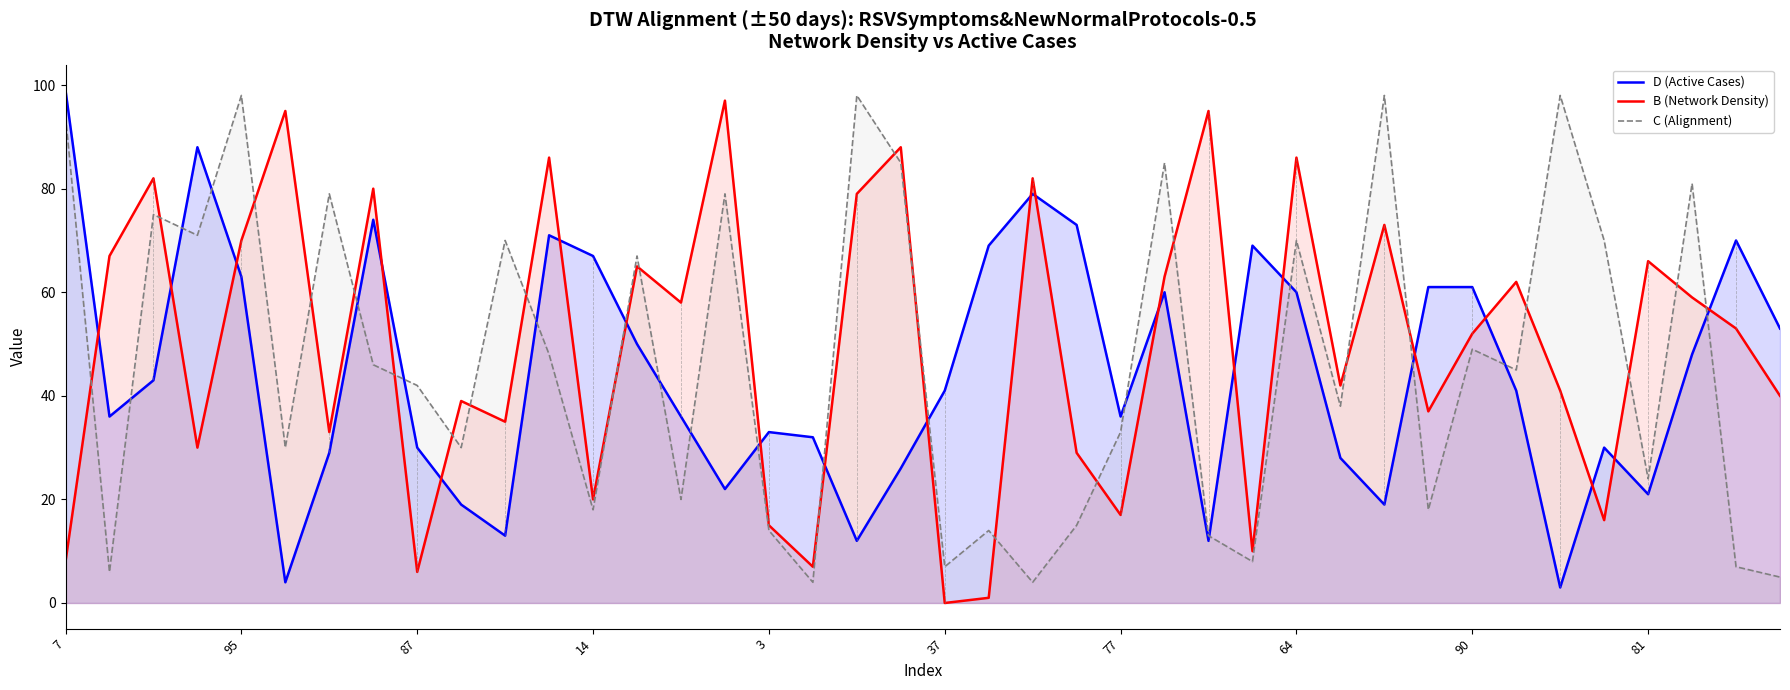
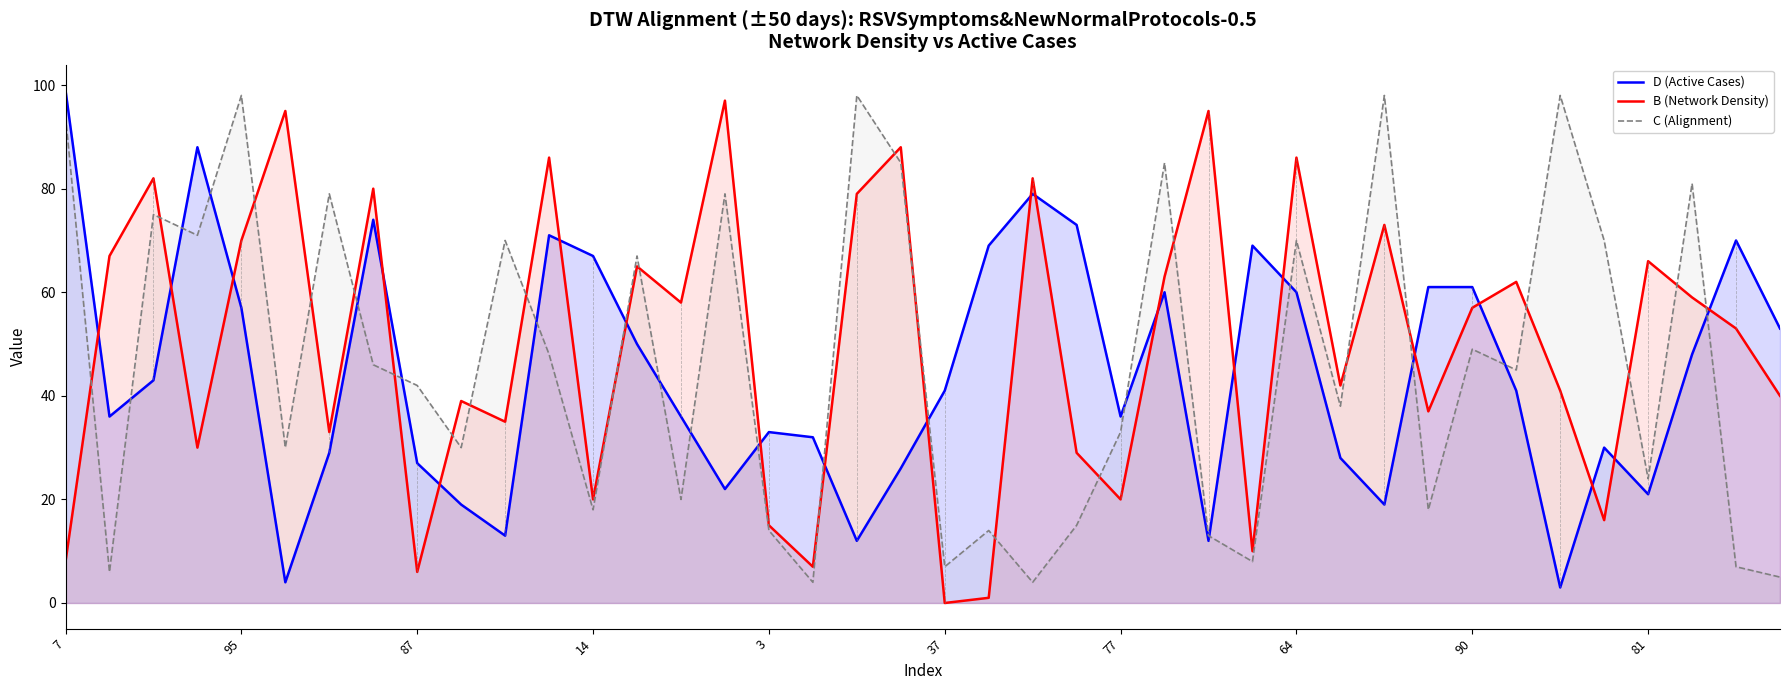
  {
    "D (Active Cases)": {
-     "95": 63,
-     "87": 30
+     "95": 57,
+     "87": 27
    },
    "B (Network Density)": {
-     "77": 17,
-     "90": 52
+     "77": 20,
+     "90": 57
    }
  }
